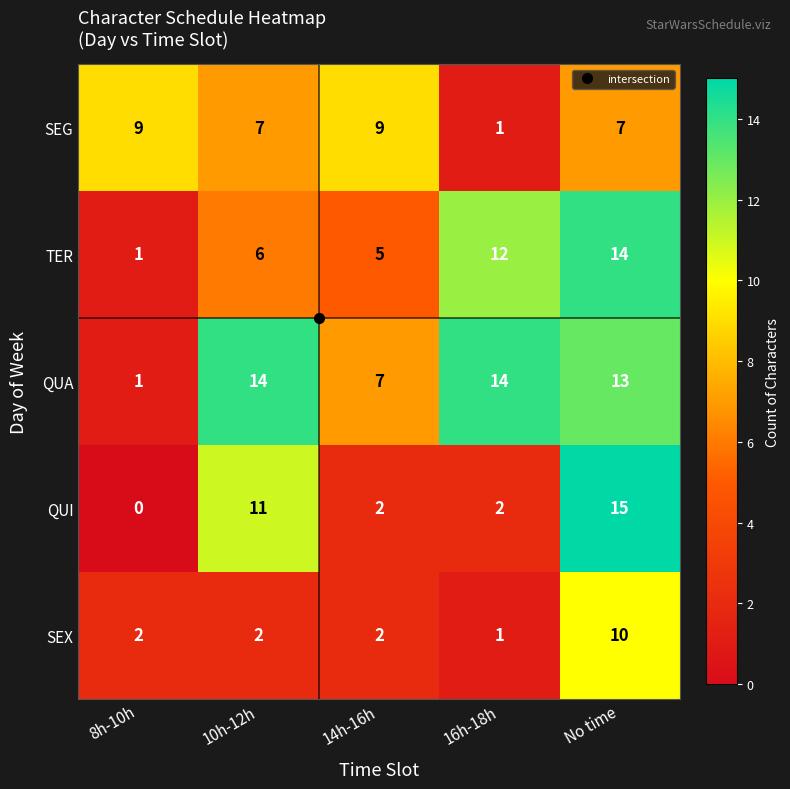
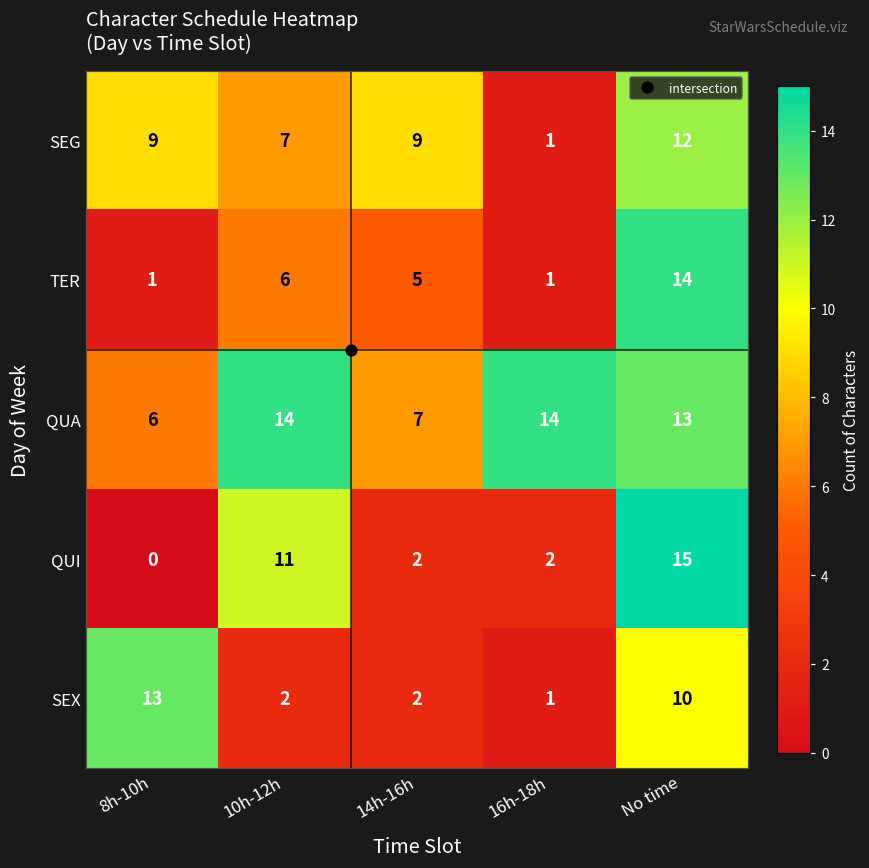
  {
    "SEG": {
      "8h-10h": 9,
      "10h-12h": 7,
      "14h-16h": 9,
      "16h-18h": 1,
-     "No time": 7
+     "No time": 12
    },
    "TER": {
      "8h-10h": 1,
      "10h-12h": 6,
      "14h-16h": 5,
-     "16h-18h": 12,
+     "16h-18h": 1,
      "No time": 14
    },
    "QUA": {
-     "8h-10h": 1,
+     "8h-10h": 6,
      "10h-12h": 14,
      "14h-16h": 7,
      "16h-18h": 14,
      "No time": 13
    },
    "QUI": {
      "8h-10h": 0,
      "10h-12h": 11,
      "14h-16h": 2,
      "16h-18h": 2,
      "No time": 15
    },
    "SEX": {
-     "8h-10h": 2,
+     "8h-10h": 13,
      "10h-12h": 2,
      "14h-16h": 2,
      "16h-18h": 1,
      "No time": 10
    }
  }
